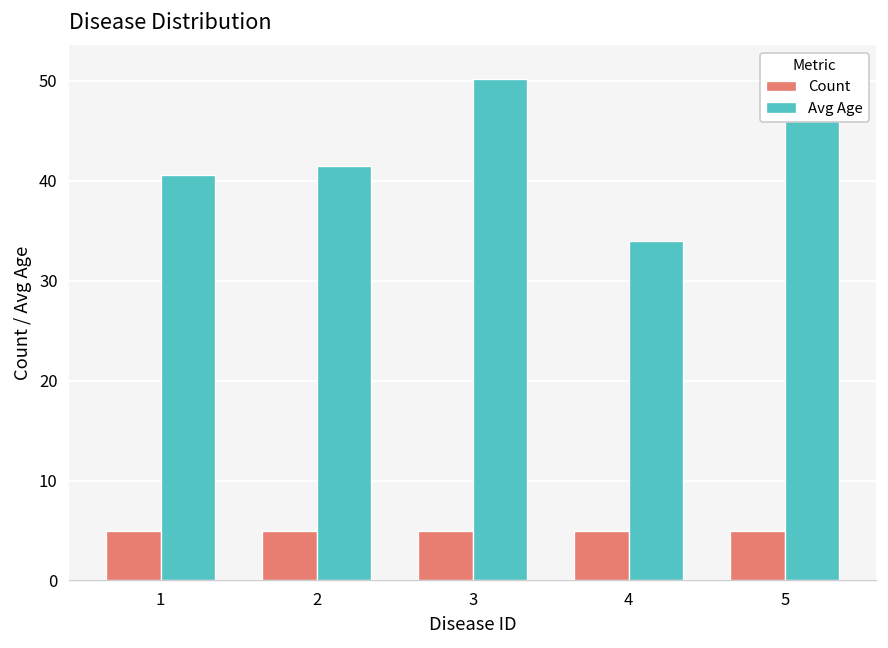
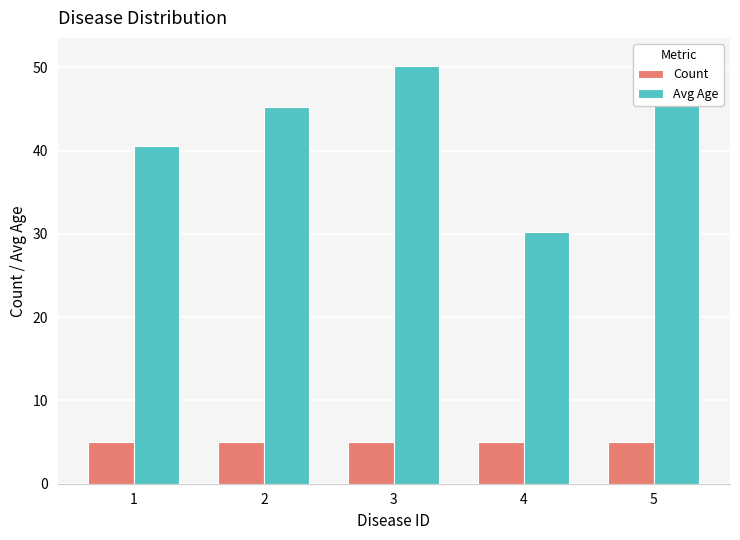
  {
    "Count": {
      "1": 5,
      "2": 5,
      "3": 5,
      "4": 5,
      "5": 5
    },
    "Avg Age": {
      "1": 41,
-     "2": 42,
+     "2": 45,
      "3": 50,
-     "4": 34
+     "4": 30
    }
  }
